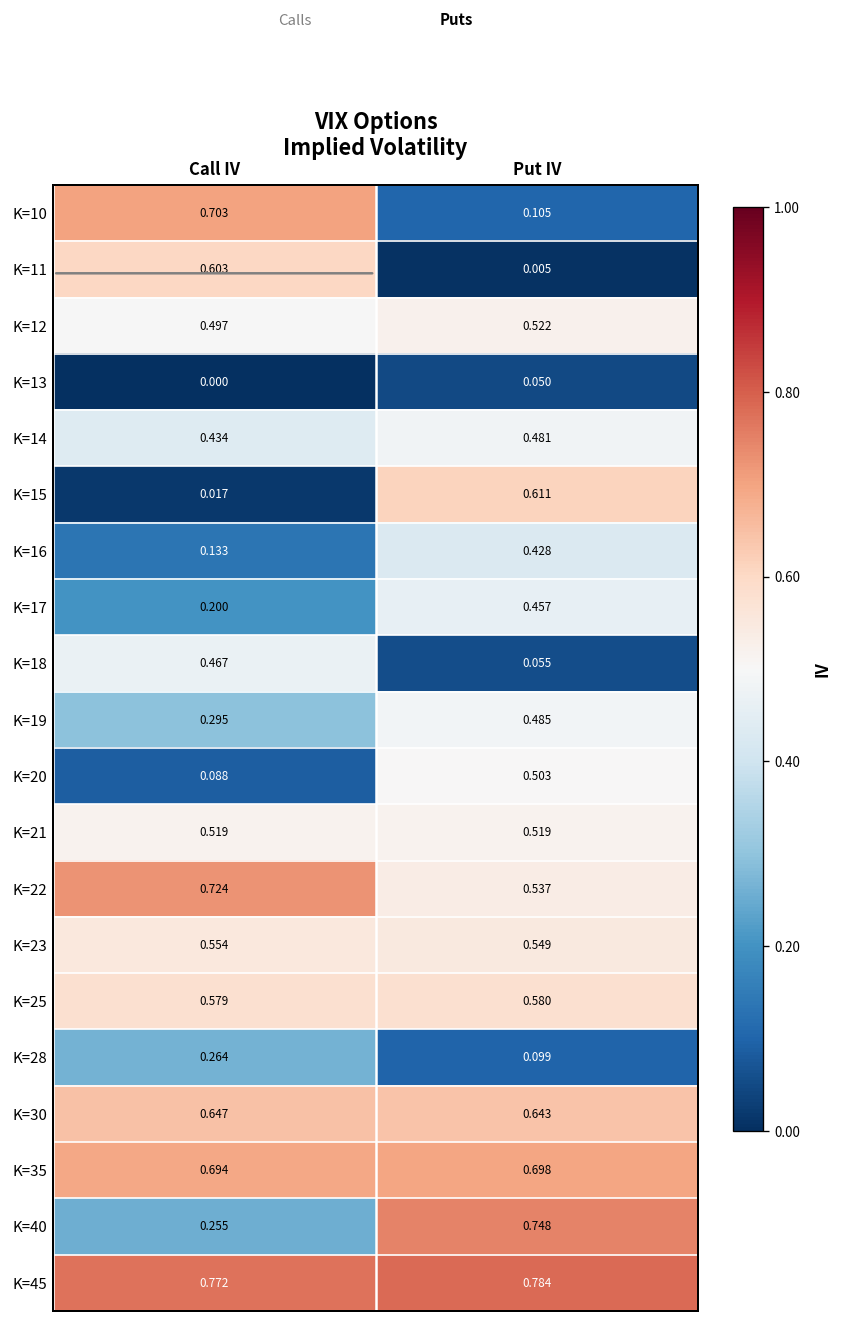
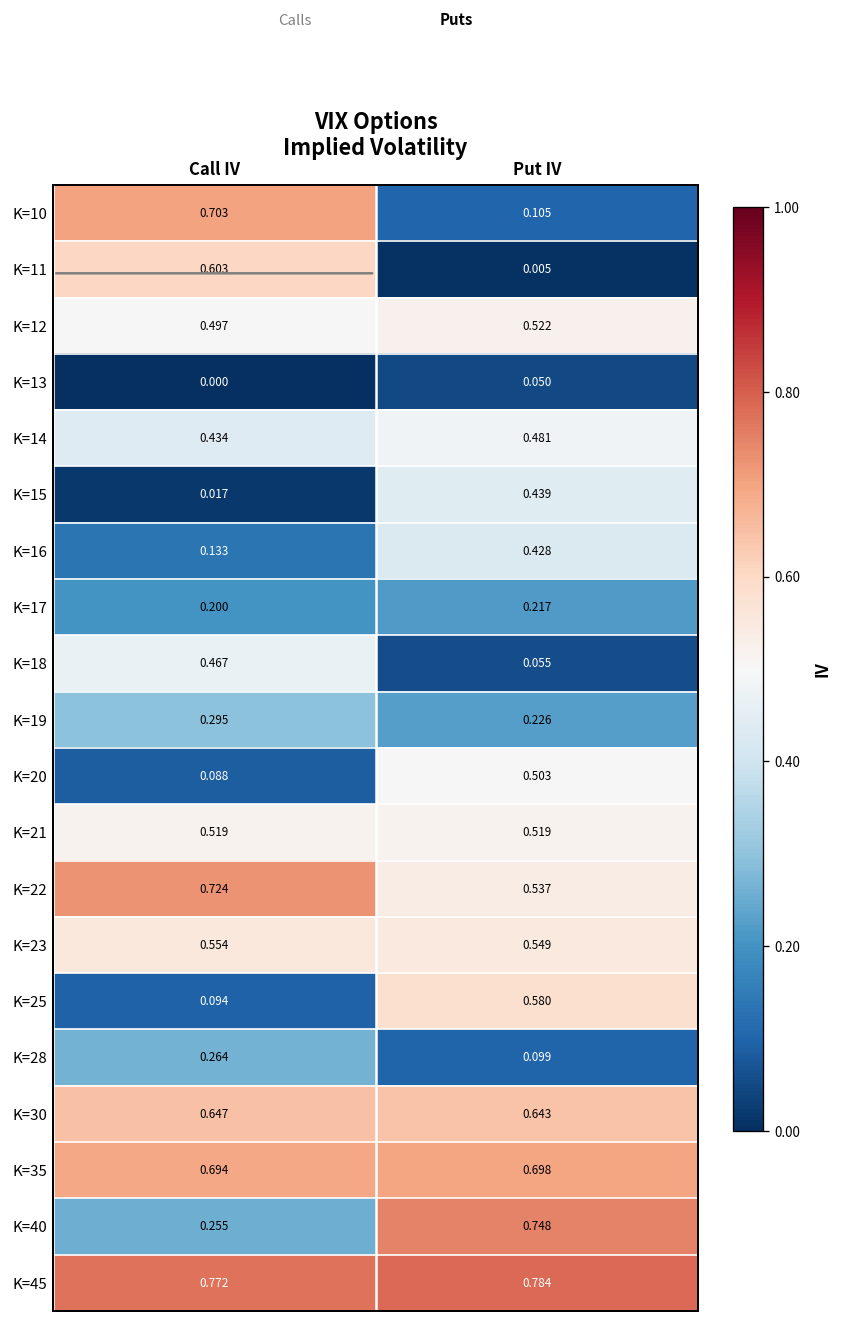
  {
    "K=10": {
      "Call IV": 0.703,
      "Put IV": 0.105
    },
    "K=11": {
      "Call IV": 0.603,
      "Put IV": 0.005
    },
    "K=12": {
      "Call IV": 0.497,
      "Put IV": 0.522
    },
    "K=13": {
      "Call IV": 0.000,
      "Put IV": 0.050
    },
    "K=14": {
      "Call IV": 0.434,
      "Put IV": 0.481
    },
    "K=15": {
      "Call IV": 0.017,
-     "Put IV": 0.611
+     "Put IV": 0.439
    },
    "K=16": {
      "Call IV": 0.133,
      "Put IV": 0.428
    },
    "K=17": {
      "Call IV": 0.200,
-     "Put IV": 0.457
+     "Put IV": 0.217
    },
    "K=18": {
      "Call IV": 0.467,
      "Put IV": 0.055
    },
    "K=19": {
      "Call IV": 0.295,
-     "Put IV": 0.485
+     "Put IV": 0.226
    },
    "K=20": {
      "Call IV": 0.088,
      "Put IV": 0.503
    },
    "K=21": {
      "Call IV": 0.519,
      "Put IV": 0.519
    },
    "K=22": {
      "Call IV": 0.724,
      "Put IV": 0.537
    },
    "K=23": {
      "Call IV": 0.554,
      "Put IV": 0.549
    },
    "K=25": {
-     "Call IV": 0.579,
+     "Call IV": 0.094,
      "Put IV": 0.580
    },
    "K=28": {
      "Call IV": 0.264,
      "Put IV": 0.099
    },
    "K=30": {
      "Call IV": 0.647,
      "Put IV": 0.643
    },
    "K=35": {
      "Call IV": 0.694,
      "Put IV": 0.698
    },
    "K=40": {
      "Call IV": 0.255,
      "Put IV": 0.748
    },
    "K=45": {
      "Call IV": 0.772,
      "Put IV": 0.784
    }
  }
